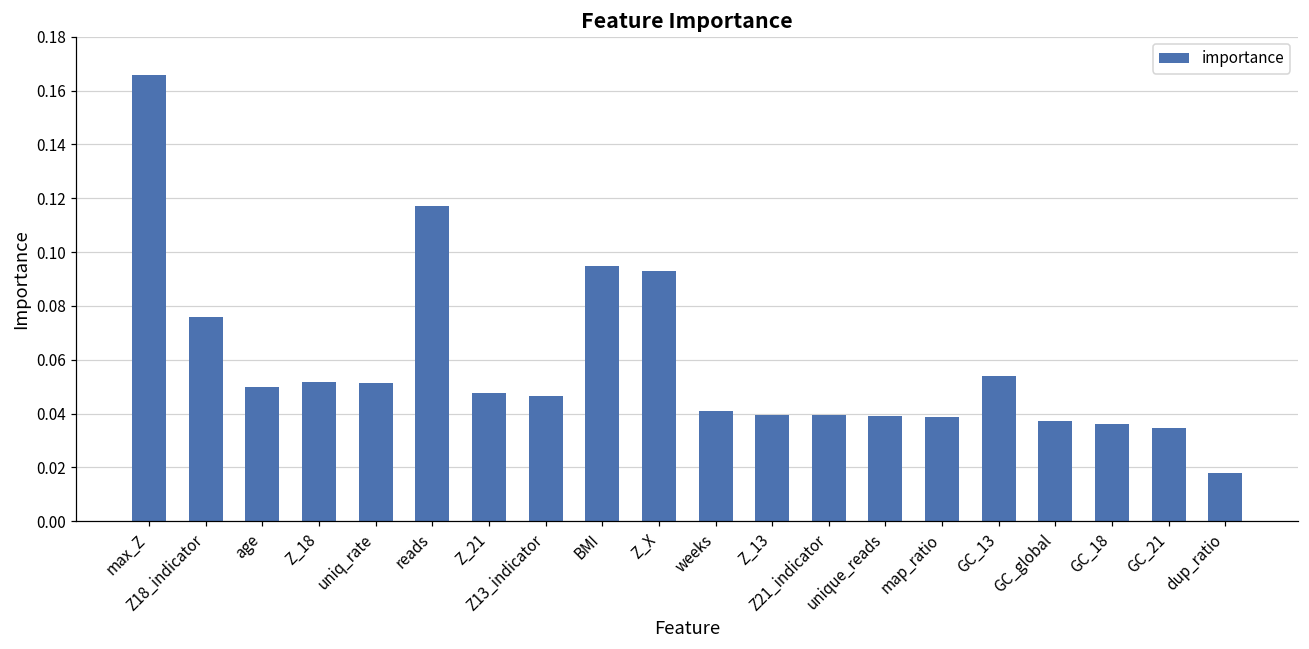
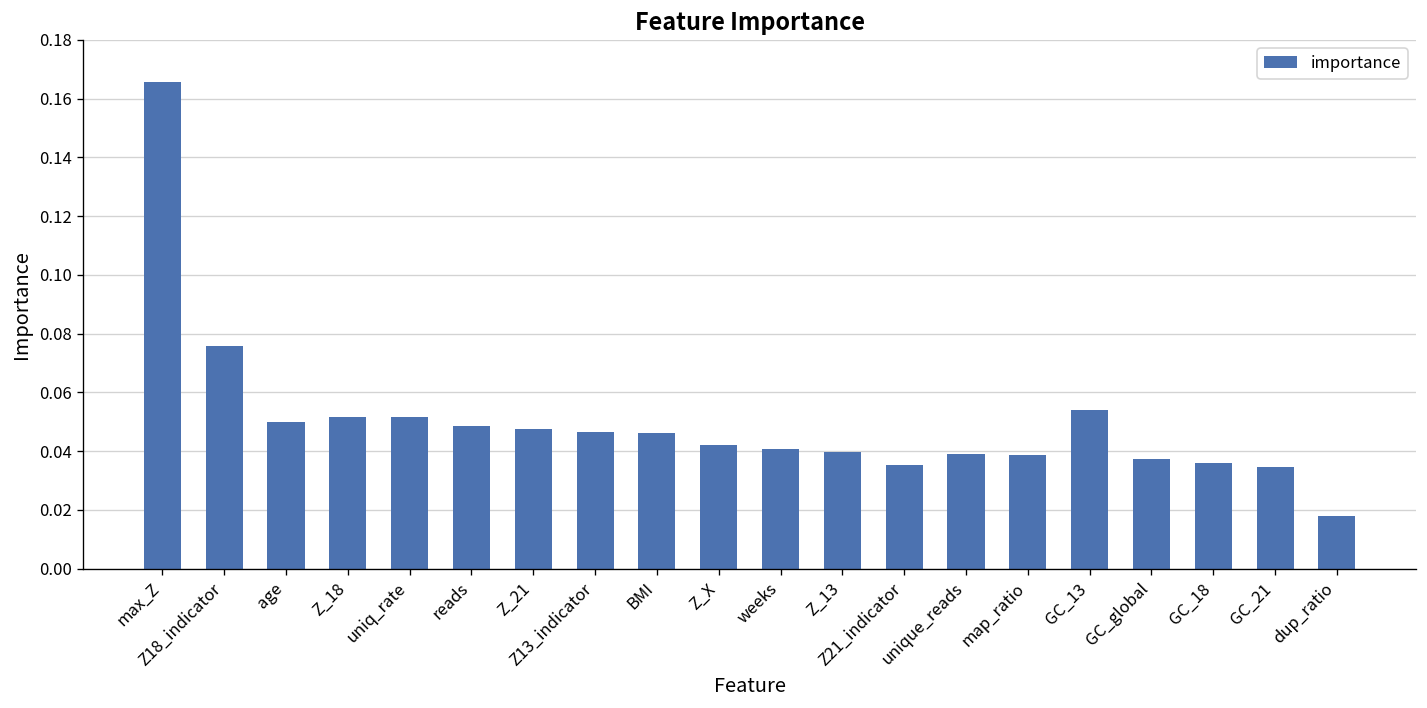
  {
    "max_Z": 0.166,
    "Z18_indicator": 0.076,
    "age": 0.050,
    "Z_18": 0.052,
    "uniq_rate": 0.052,
-   "reads": 0.117,
+   "reads": 0.049,
    "Z_21": 0.048,
    "Z13_indicator": 0.047,
-   "BMI": 0.095,
-   "Z_X": 0.093,
+   "BMI": 0.046,
+   "Z_X": 0.042,
    "weeks": 0.041,
    "Z_13": 0.040,
-   "Z21_indicator": 0.040,
+   "Z21_indicator": 0.035,
    "unique_reads": 0.039,
    "map_ratio": 0.039,
    "GC_13": 0.054,
    "GC_global": 0.037,
    "GC_18": 0.036,
    "GC_21": 0.035,
    "dup_ratio": 0.018
  }
